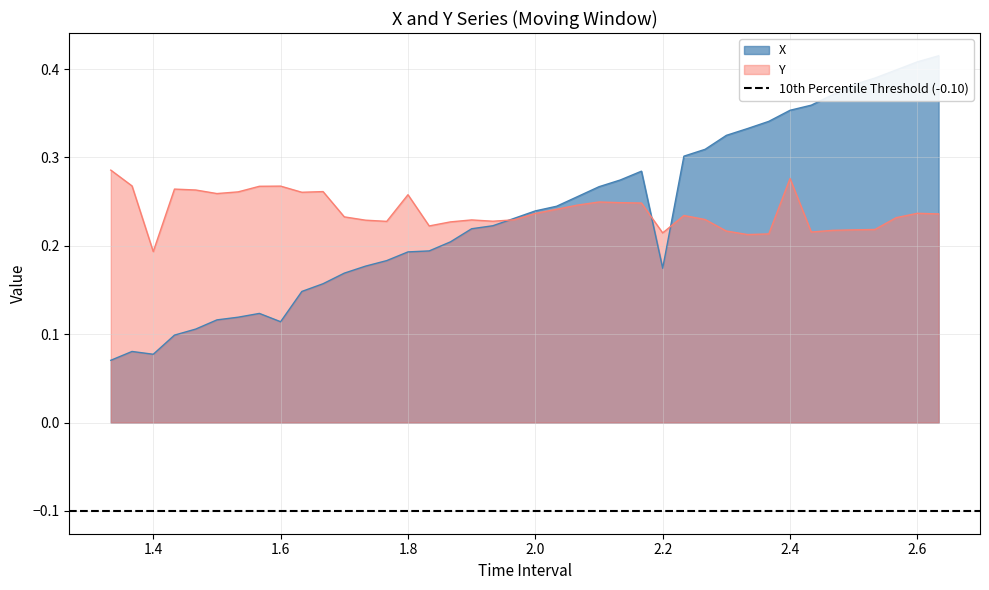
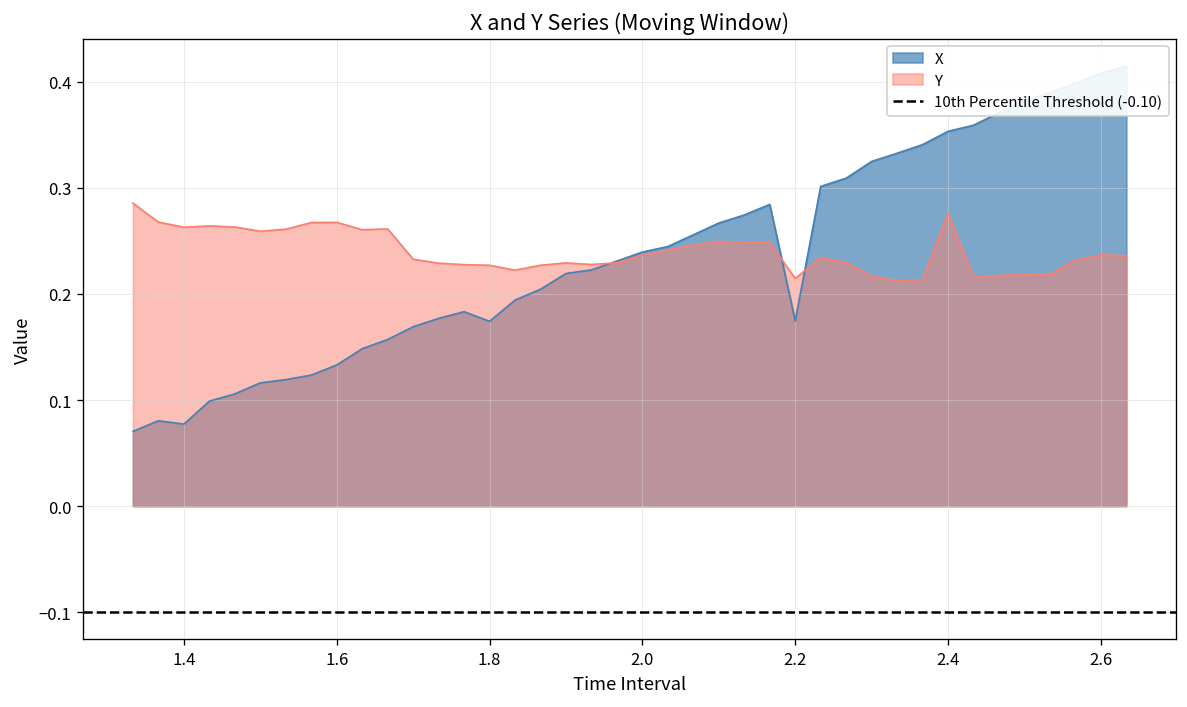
  {
    "X": {
      "1.4": 0.08,
-     "1.6": 0.11,
-     "1.8": 0.19,
+     "1.6": 0.13,
+     "1.8": 0.17,
      "2.2": 0.17,
      "2.4": 0.35
    },
    "Y": {
-     "1.4": 0.19,
+     "1.4": 0.26,
      "1.6": 0.27,
-     "1.8": 0.26,
+     "1.8": 0.23,
      "2.2": 0.21,
      "2.4": 0.28,
      "2.6": 0.24
    }
  }
